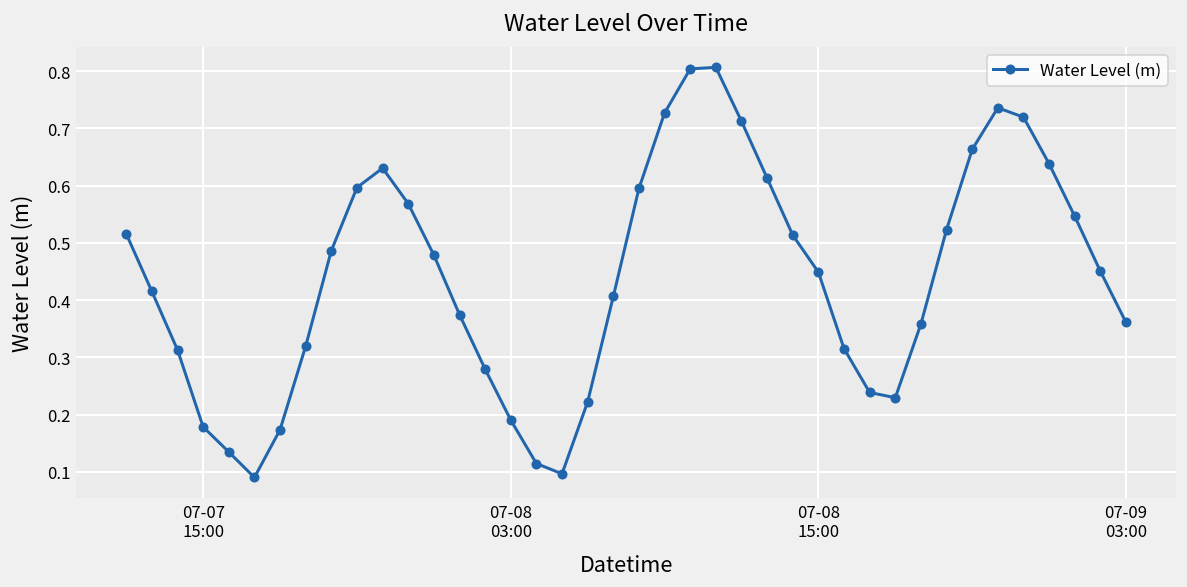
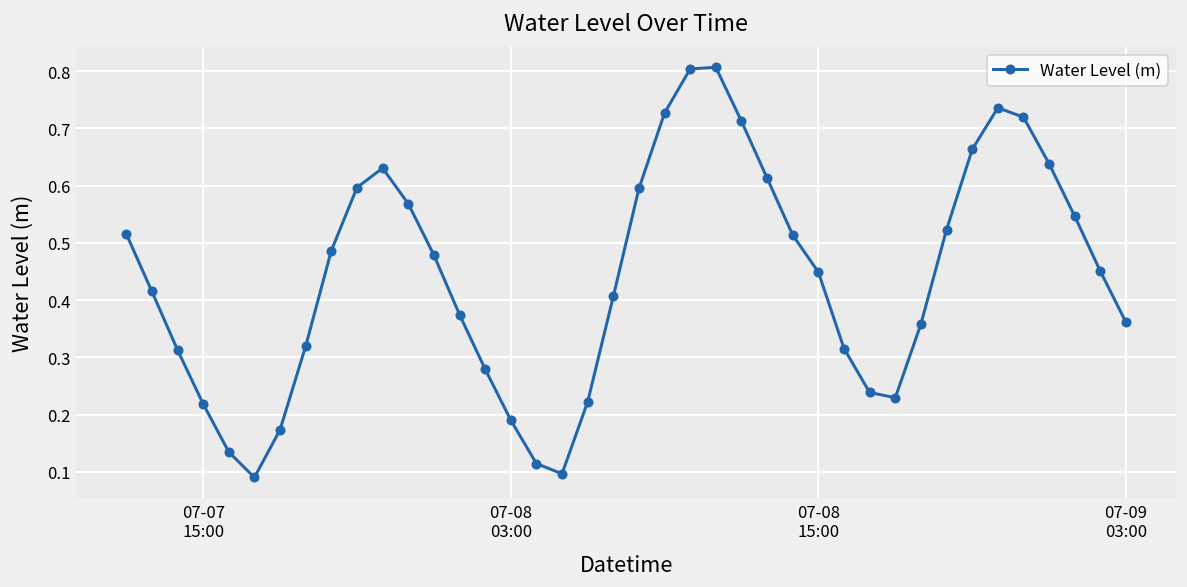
  {
-   "07-07 15:00": 0.18,
+   "07-07 15:00": 0.22,
    "07-08 03:00": 0.19,
    "07-08 15:00": 0.45,
    "07-09 03:00": 0.36
  }
